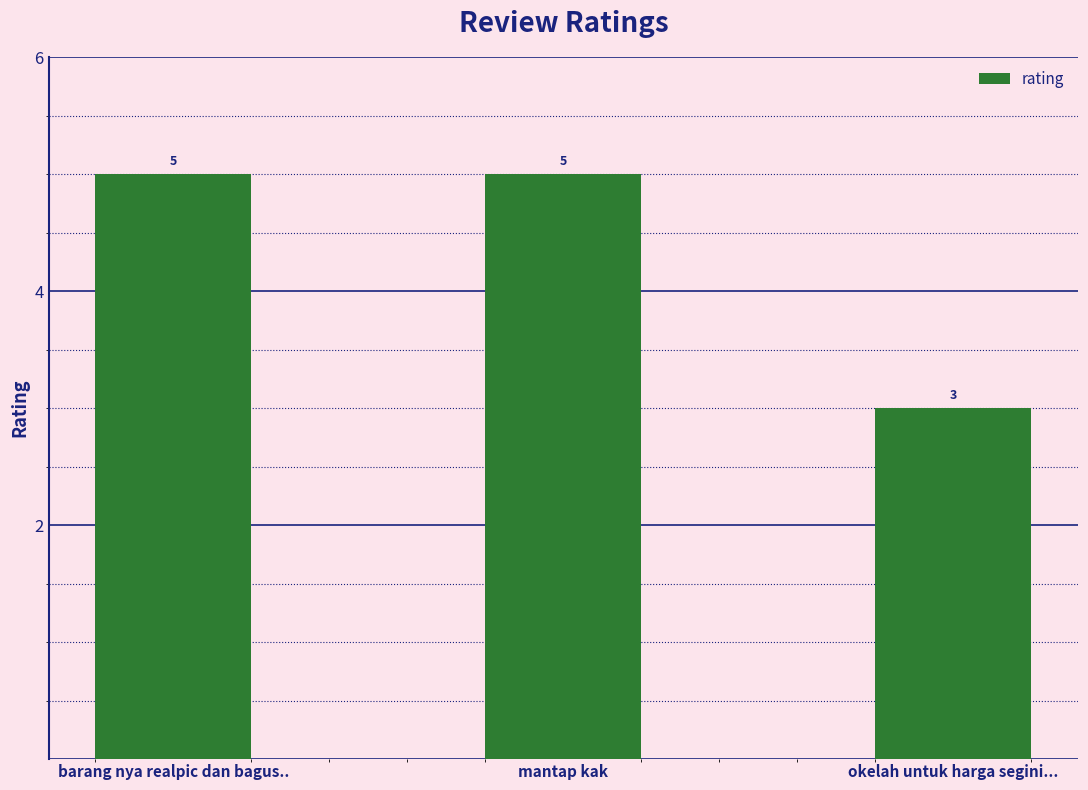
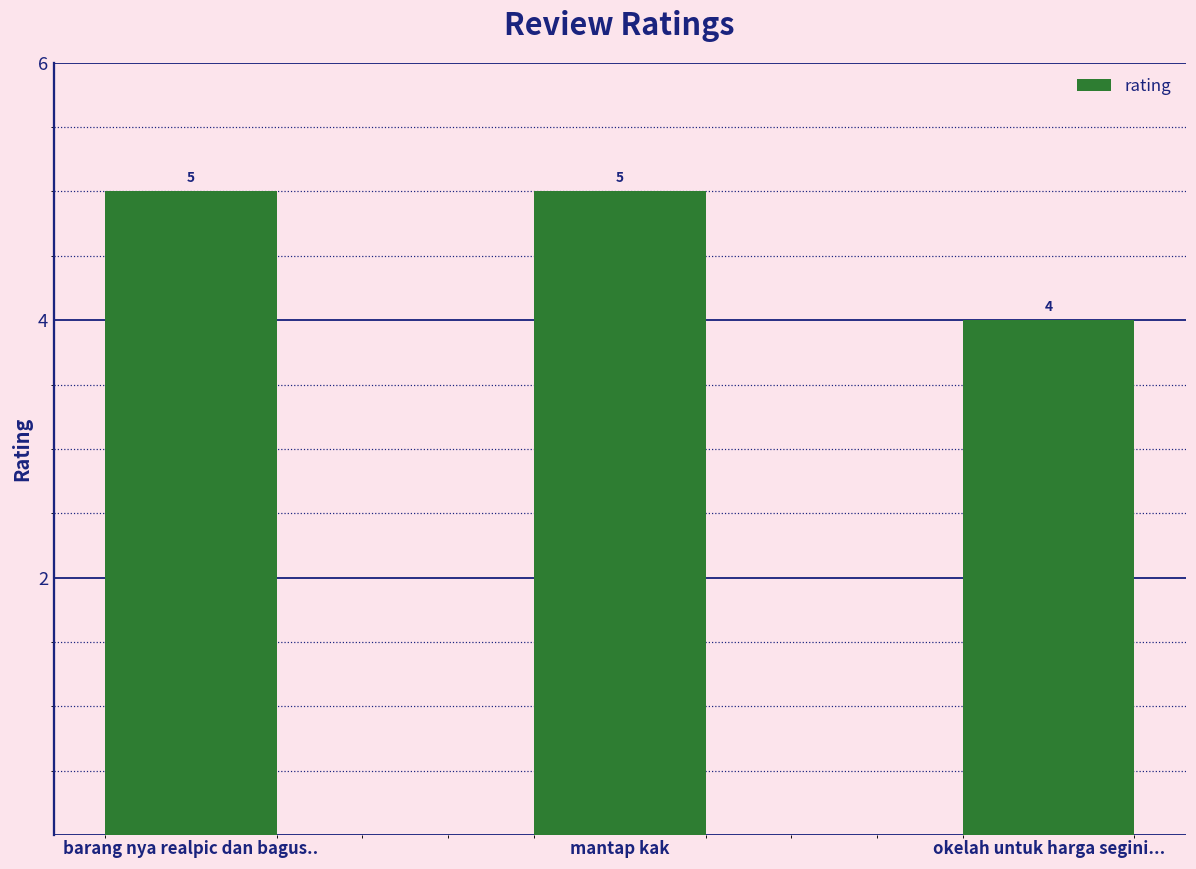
  {
    "barang nya realpic dan bagus..": 5,
    "mantap kak": 5,
-   "okelah untuk harga segini...": 3
+   "okelah untuk harga segini...": 4
  }
